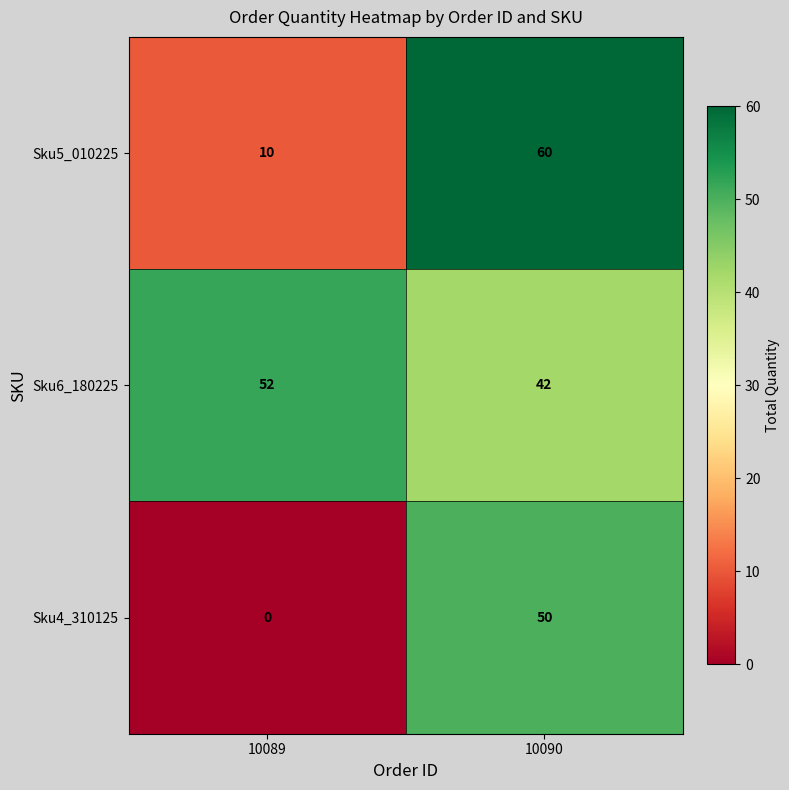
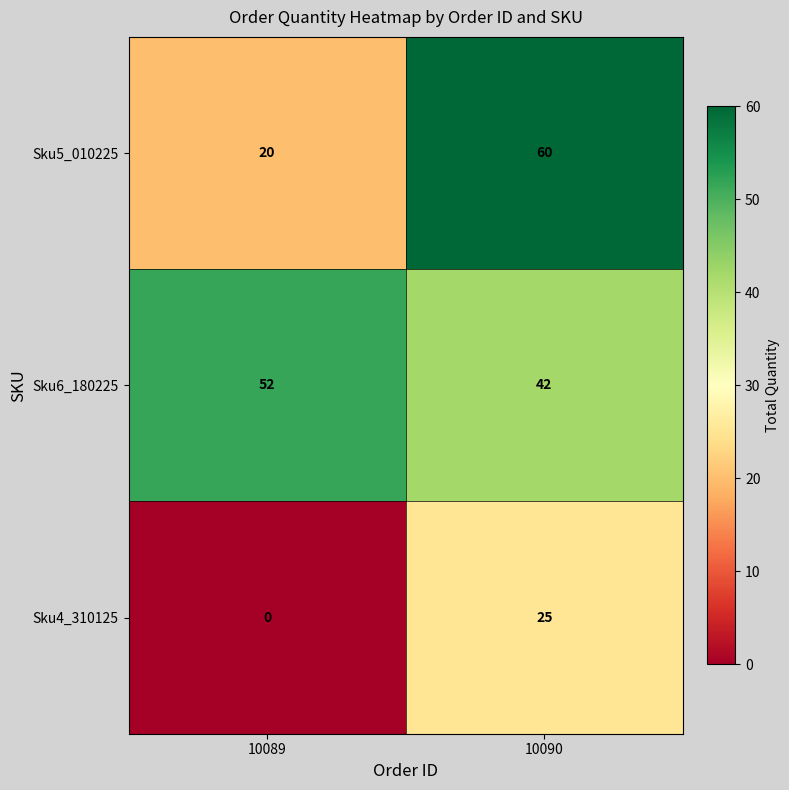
  {
    "Sku5_010225": {
-     "10089": 10,
+     "10089": 20,
      "10090": 60
    },
    "Sku6_180225": {
      "10089": 52,
      "10090": 42
    },
    "Sku4_310125": {
      "10089": 0,
-     "10090": 50
+     "10090": 25
    }
  }
